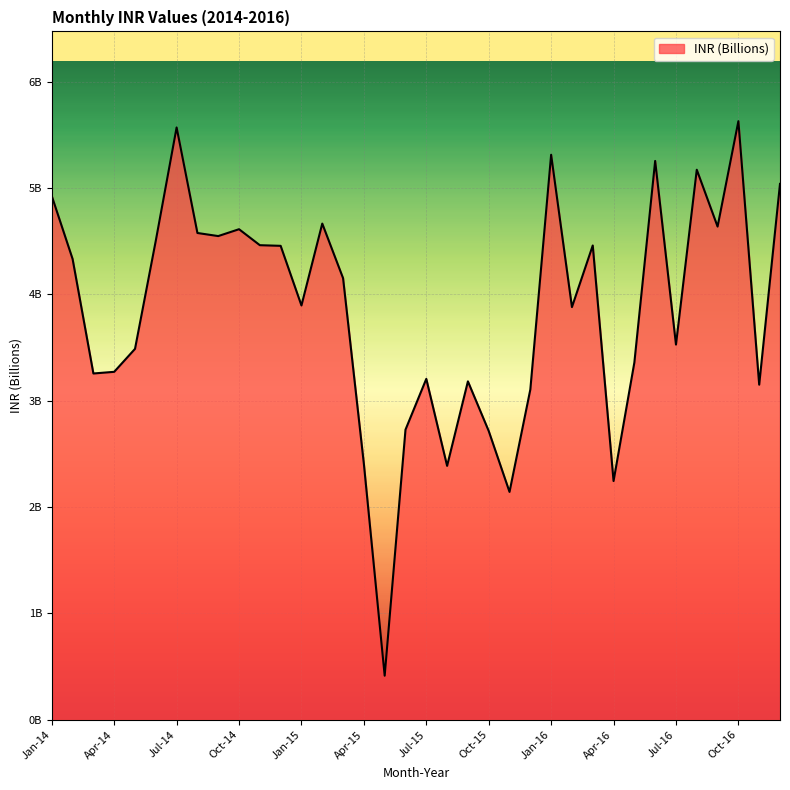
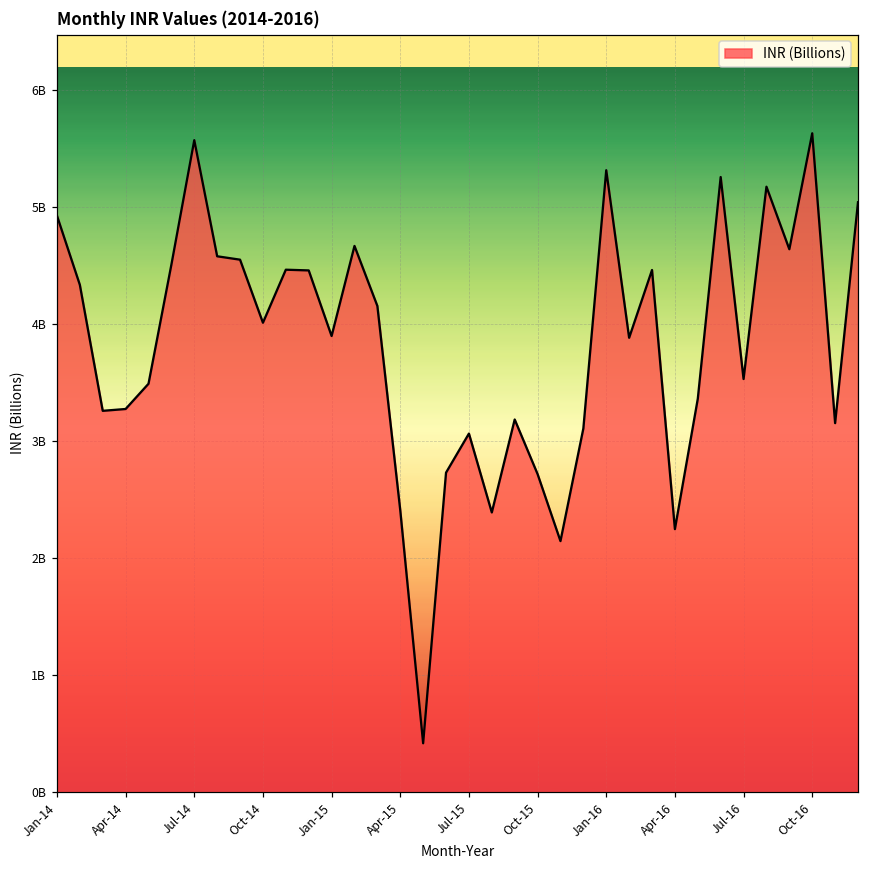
  {
    "Jan-14": 4920000000,
    "Apr-14": 3270000000,
    "Jul-14": 5570000000,
-   "Oct-14": 4610000000,
+   "Oct-14": 4010000000,
    "Jan-15": 3890000000,
    "Apr-15": 2410000000,
-   "Jul-15": 3200000000,
+   "Jul-15": 3060000000,
    "Oct-15": 2710000000,
    "Jan-16": 5310000000,
    "Apr-16": 2240000000,
    "Jul-16": 3530000000,
    "Oct-16": 5630000000
  }
